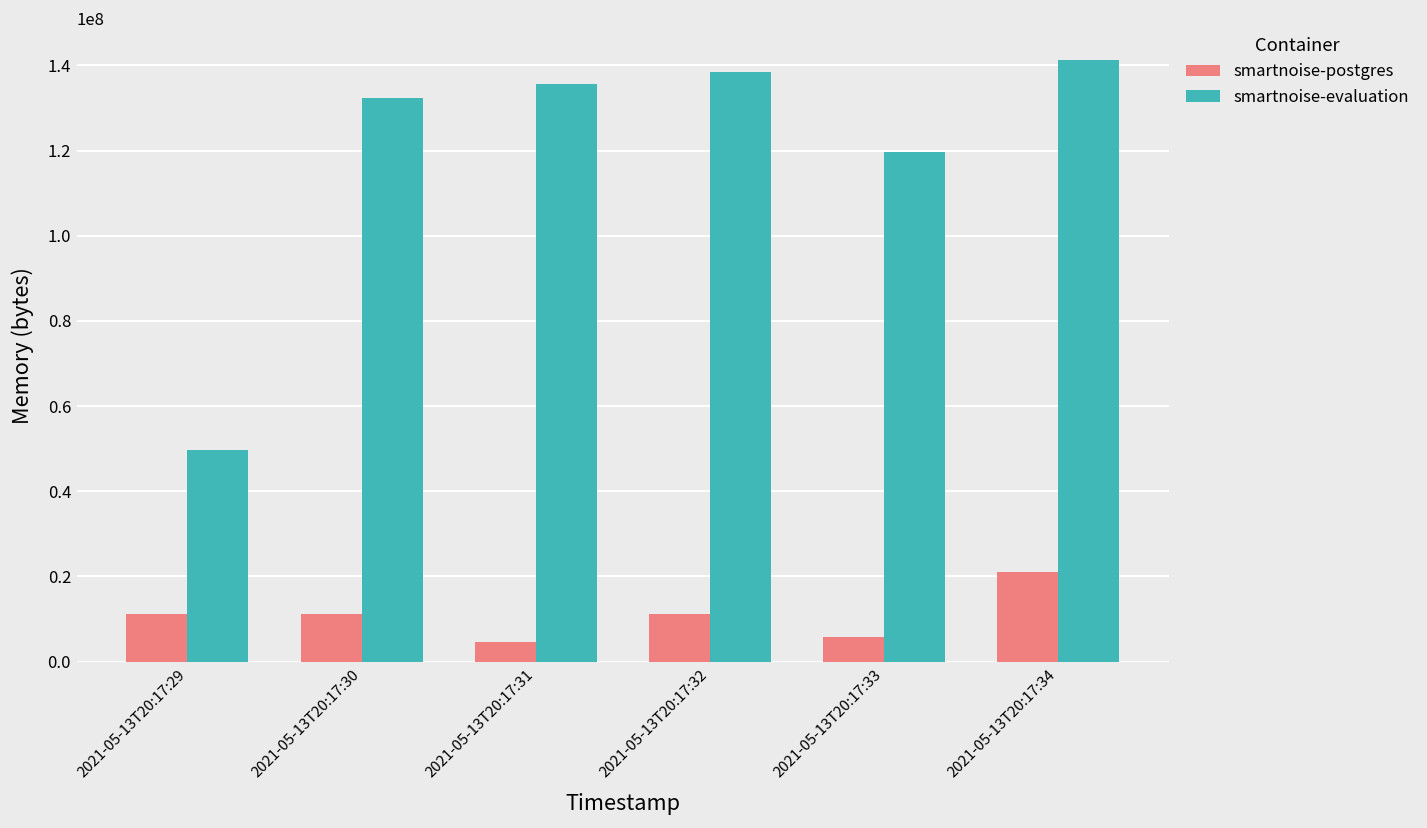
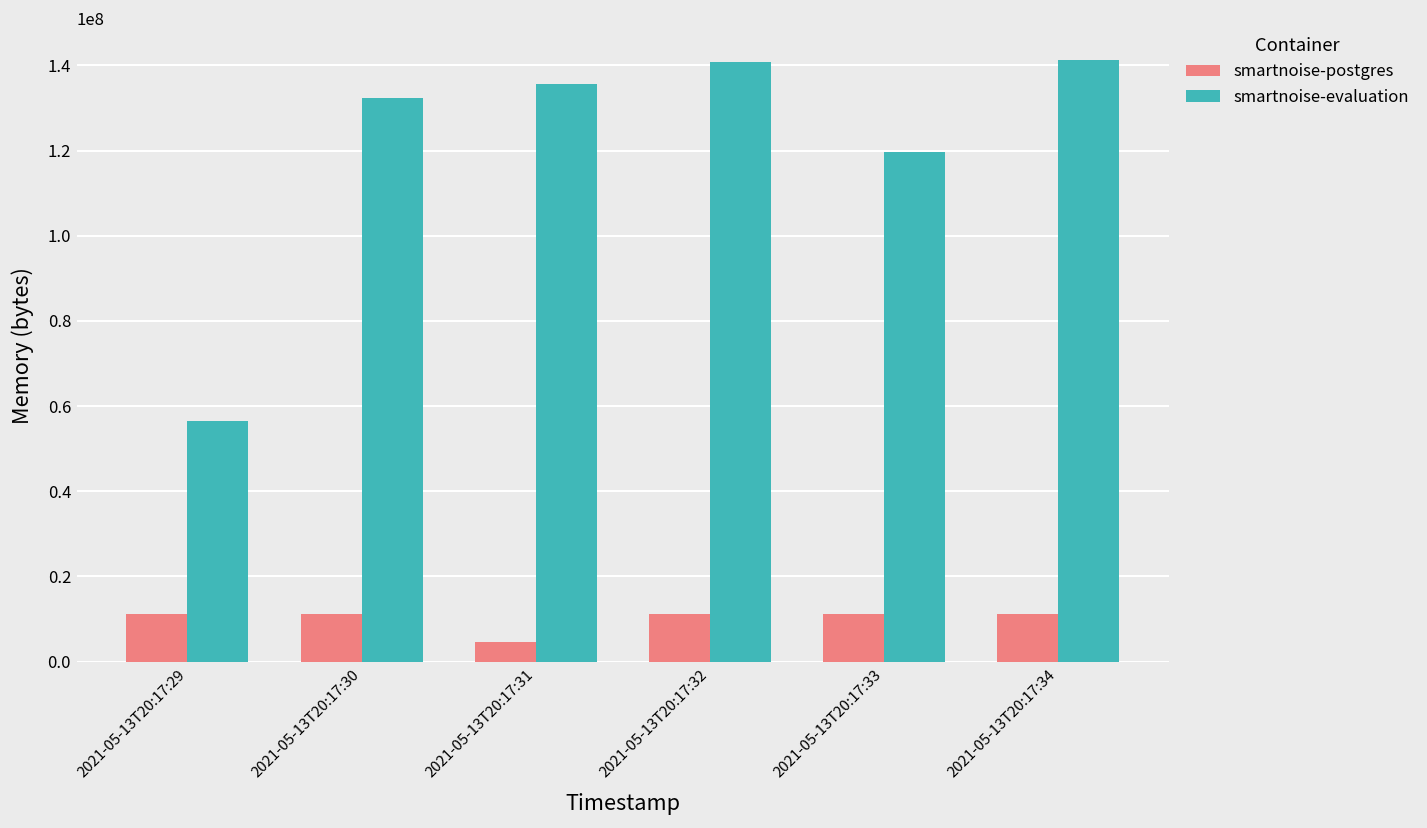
  {
    "smartnoise-postgres": {
      "2021-05-13T20:17:29": 11000000,
      "2021-05-13T20:17:30": 11000000,
      "2021-05-13T20:17:31": 5000000,
      "2021-05-13T20:17:32": 11000000,
-     "2021-05-13T20:17:33": 6000000,
-     "2021-05-13T20:17:34": 21000000
+     "2021-05-13T20:17:33": 11000000,
+     "2021-05-13T20:17:34": 11000000
    },
    "smartnoise-evaluation": {
-     "2021-05-13T20:17:29": 50000000,
+     "2021-05-13T20:17:29": 56000000,
      "2021-05-13T20:17:30": 132000000,
      "2021-05-13T20:17:31": 136000000,
-     "2021-05-13T20:17:32": 138000000,
+     "2021-05-13T20:17:32": 141000000,
      "2021-05-13T20:17:33": 120000000,
      "2021-05-13T20:17:34": 141000000
    }
  }
